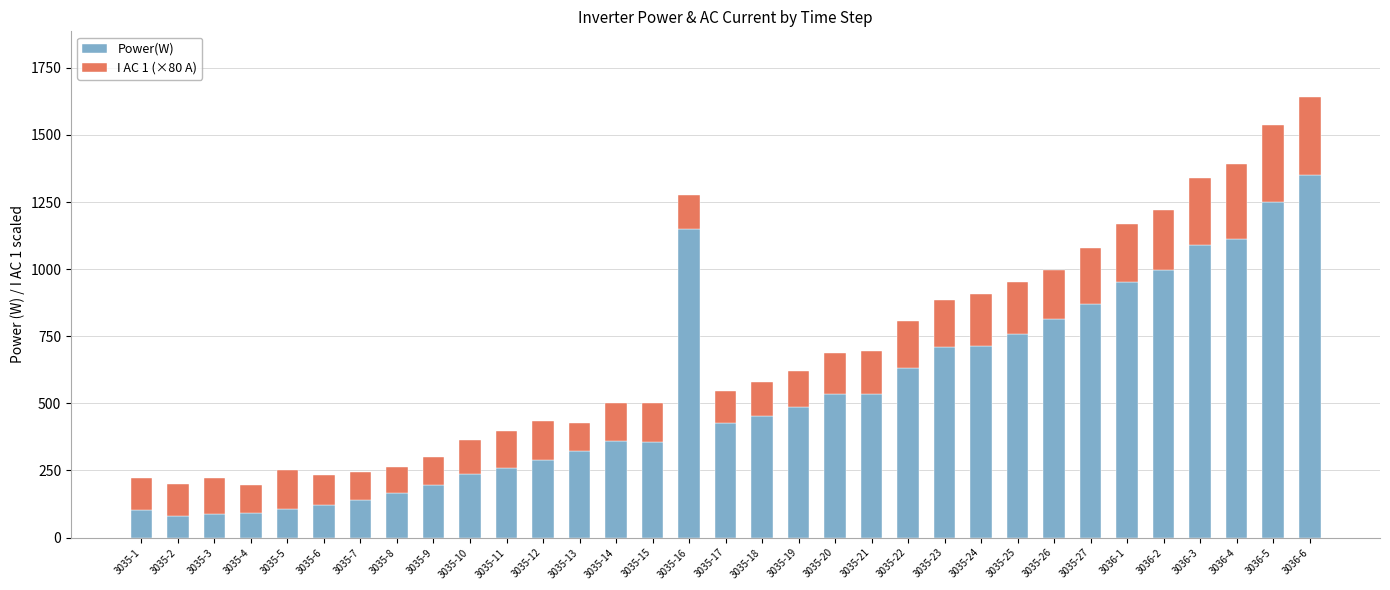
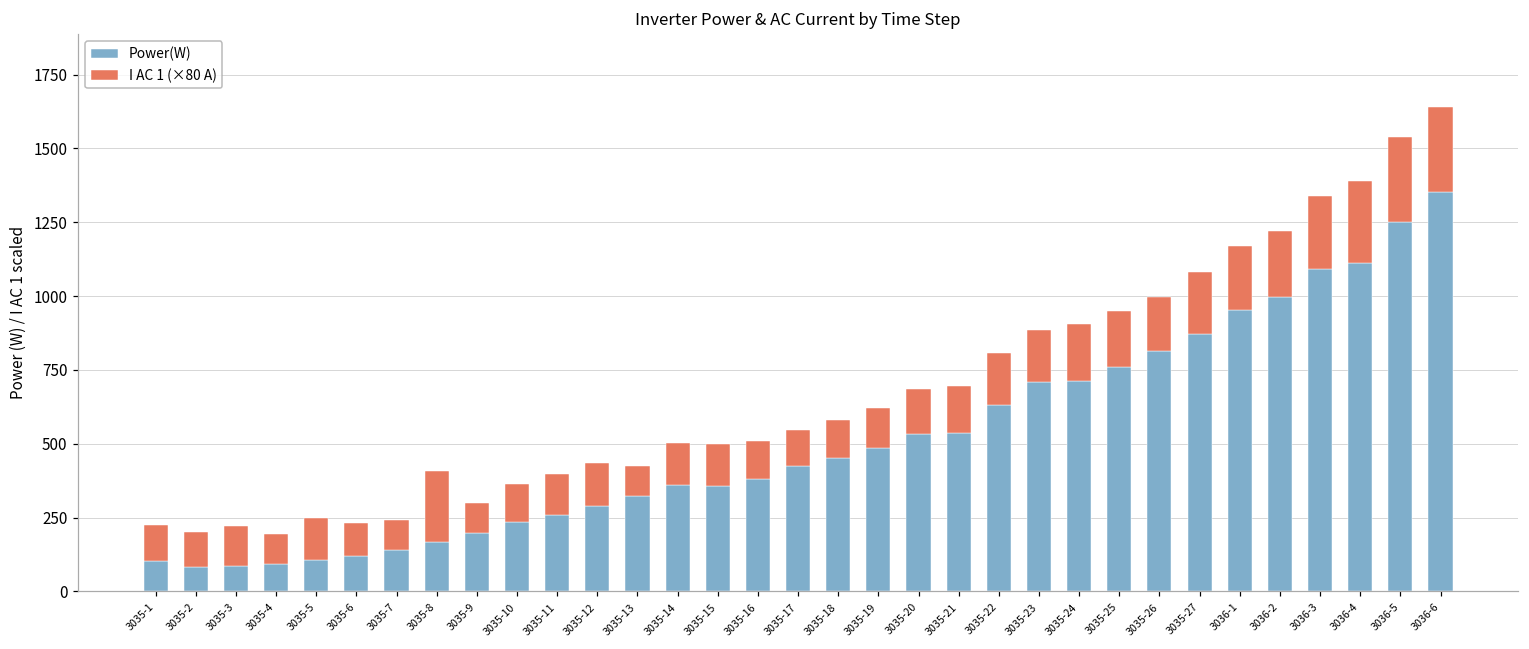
  {
    "Power(W)": {
      "3035-1": 100,
      "3035-2": 80,
      "3035-3": 90,
      "3035-4": 90,
      "3035-5": 110,
      "3035-6": 120,
      "3035-7": 140,
      "3035-8": 170,
      "3035-9": 200,
      "3035-10": 240,
      "3035-11": 260,
      "3035-12": 290,
      "3035-13": 320,
      "3035-14": 360,
      "3035-15": 360,
-     "3035-16": 1150,
+     "3035-16": 380,
      "3035-17": 430,
      "3035-18": 450,
      "3035-19": 490,
      "3035-20": 530,
      "3035-21": 540,
      "3035-22": 630,
      "3035-23": 710,
      "3035-24": 710,
      "3035-25": 760,
      "3035-26": 810,
      "3035-27": 870,
      "3036-1": 950,
      "3036-2": 1000,
      "3036-3": 1090,
      "3036-4": 1110,
      "3036-5": 1250,
      "3036-6": 1350
    },
    "I AC 1 (×80 A)": {
      "3035-1": 120,
      "3035-2": 120,
      "3035-3": 140,
      "3035-4": 100,
      "3035-5": 140,
      "3035-6": 110,
      "3035-7": 100,
-     "3035-8": 100,
+     "3035-8": 240,
      "3035-9": 100,
      "3035-10": 130,
      "3035-11": 140,
      "3035-12": 140,
      "3035-13": 100,
      "3035-14": 140,
      "3035-15": 140,
      "3035-16": 130,
      "3035-17": 120,
      "3035-18": 130,
      "3035-19": 140,
      "3035-20": 150,
      "3035-21": 160,
      "3035-22": 180,
      "3035-23": 180,
      "3035-24": 190,
      "3035-25": 190,
      "3035-26": 180,
      "3035-27": 210,
      "3036-1": 220,
      "3036-2": 220,
      "3036-3": 250,
      "3036-4": 280,
      "3036-5": 290,
      "3036-6": 290
    }
  }
